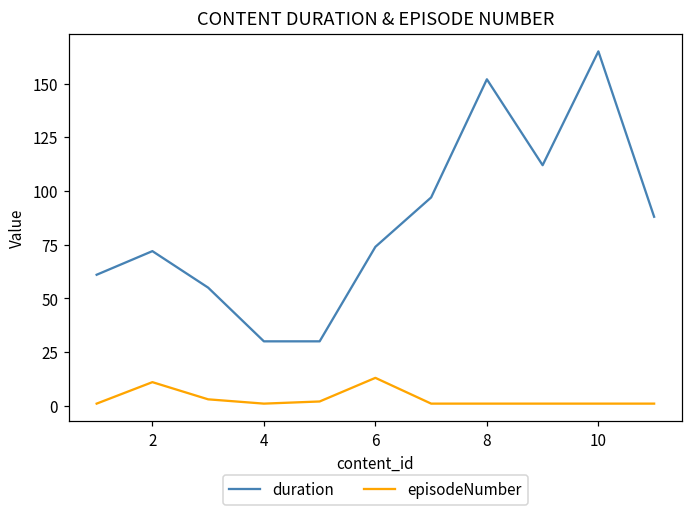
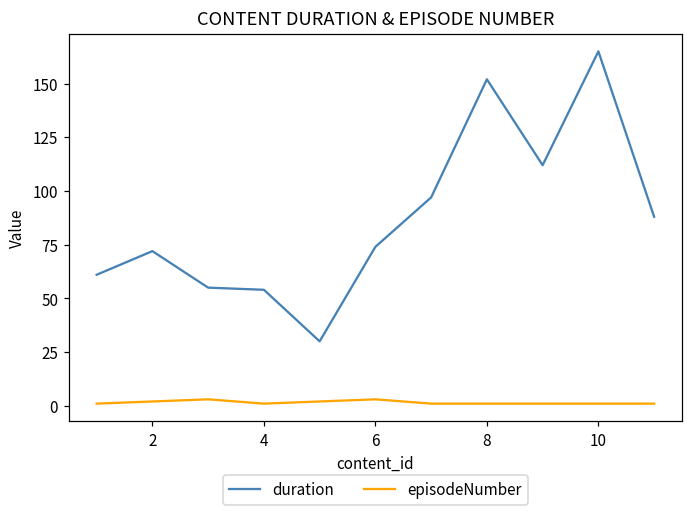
  {
    "duration": {
      "2": 72,
-     "4": 30,
+     "4": 54,
      "6": 74,
      "8": 152,
      "10": 165
    },
    "episodeNumber": {
-     "2": 11,
+     "2": 2,
      "4": 1,
-     "6": 13,
+     "6": 3,
      "8": 1,
      "10": 1
    }
  }
